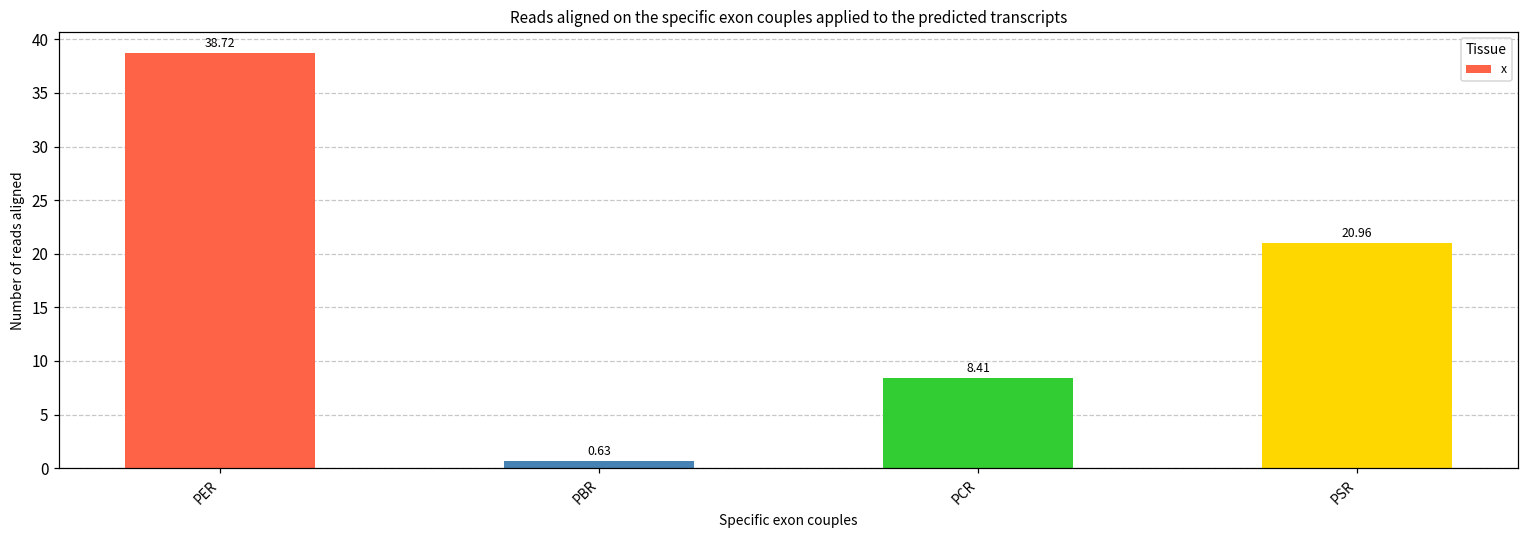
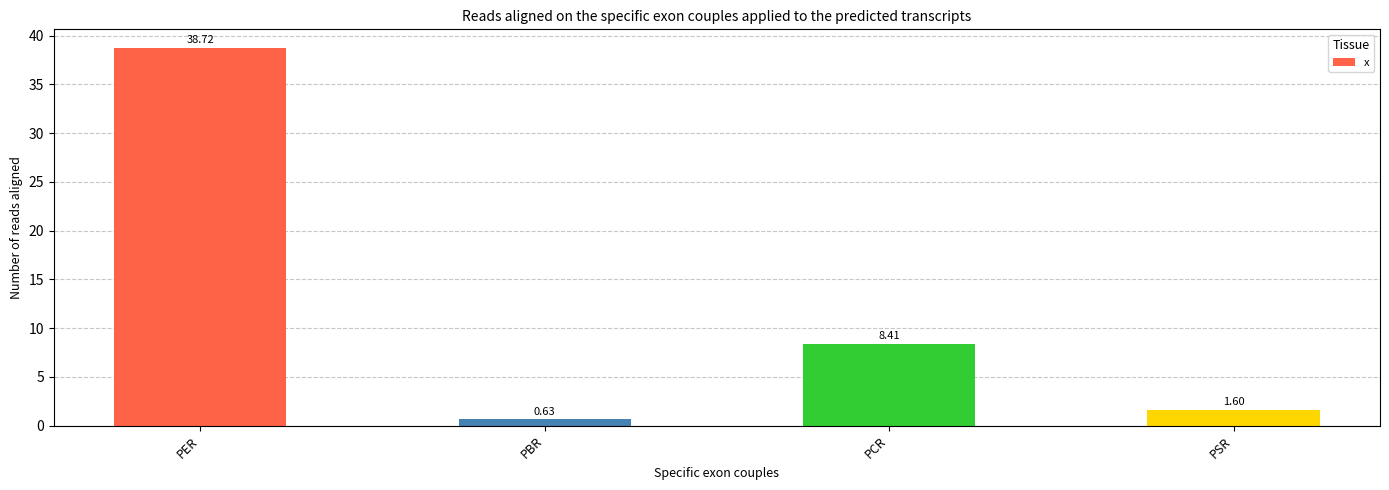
  {
    "PER": 38.72,
    "PBR": 0.63,
    "PCR": 8.41,
-   "PSR": 20.96
+   "PSR": 1.60
  }
